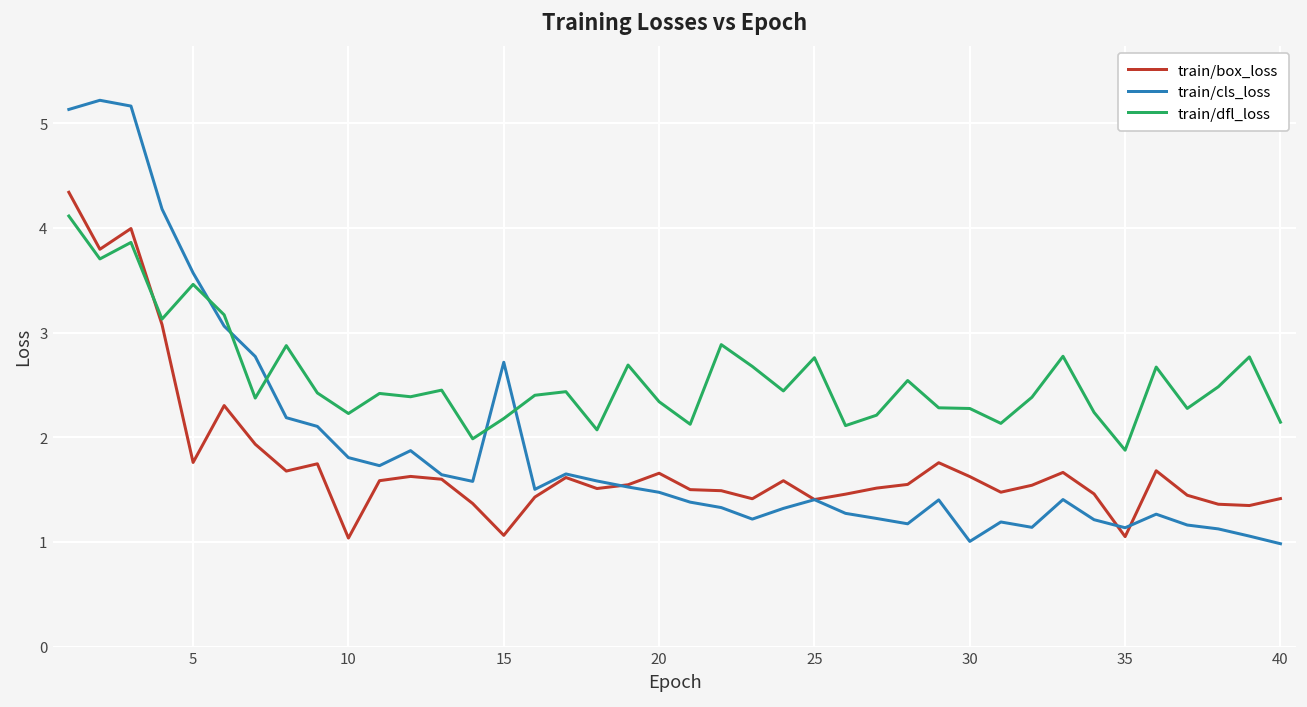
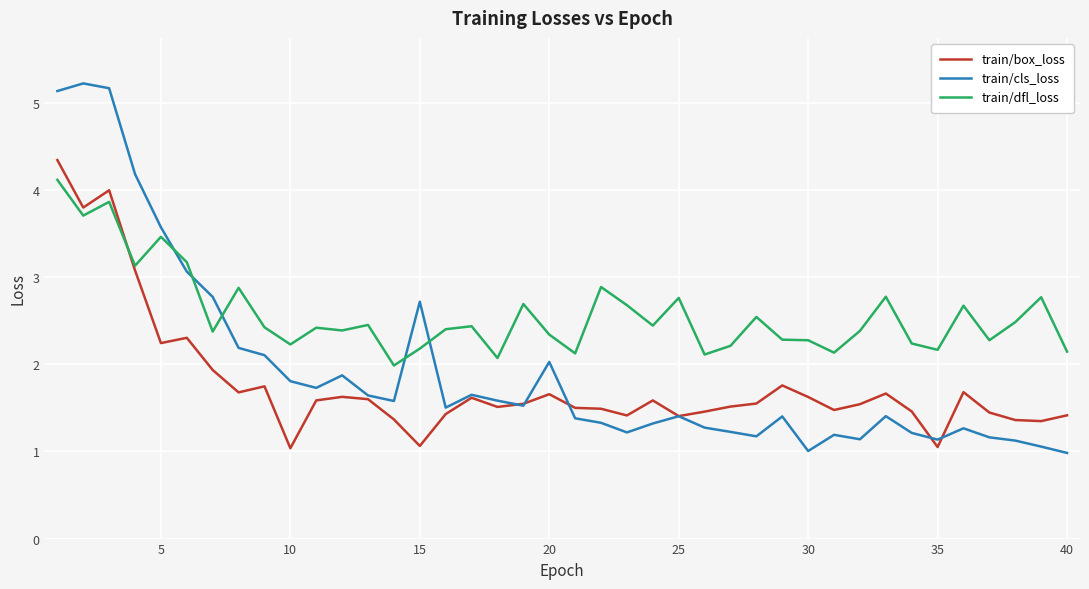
  {
    "train/box_loss": {
-     "5": 1.8,
+     "5": 2.2,
      "10": 1.0,
      "15": 1.1,
      "20": 1.7,
      "30": 1.6,
      "35": 1.0,
      "40": 1.4
    },
    "train/cls_loss": {
      "5": 3.6,
      "10": 1.8,
      "15": 2.7,
-     "20": 1.5,
+     "20": 2.0,
      "30": 1.0,
      "35": 1.1,
      "40": 1.0
    },
    "train/dfl_loss": {
      "5": 3.5,
      "10": 2.2,
      "15": 2.2,
      "20": 2.3,
      "25": 2.8,
      "30": 2.3,
-     "35": 1.9,
+     "35": 2.2,
      "40": 2.1
    }
  }
